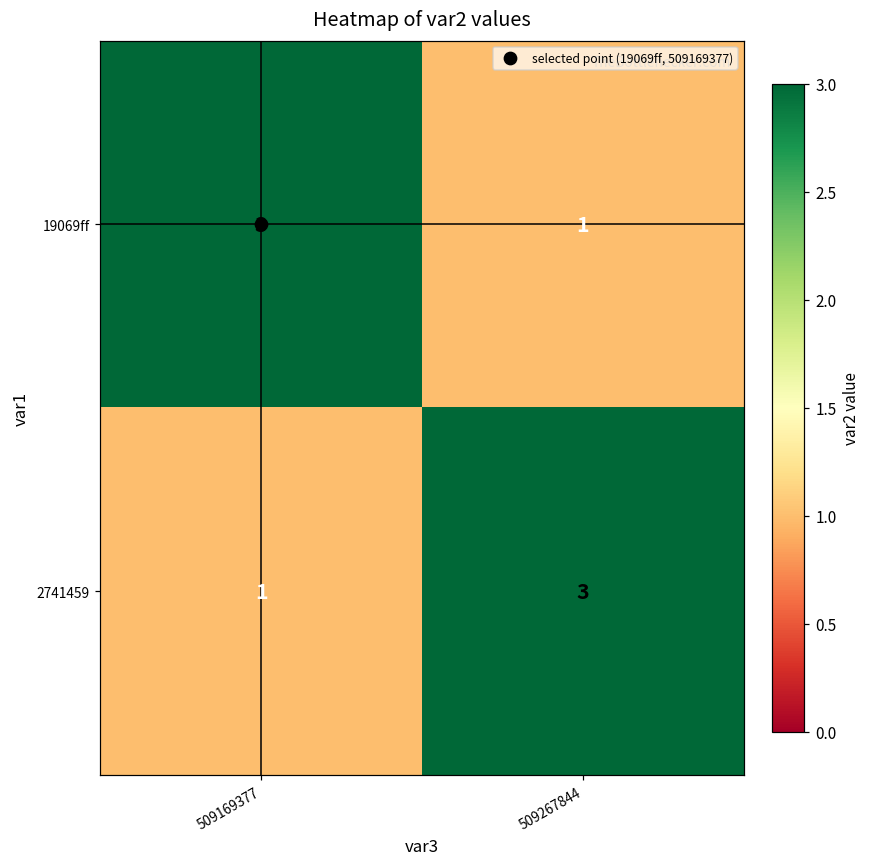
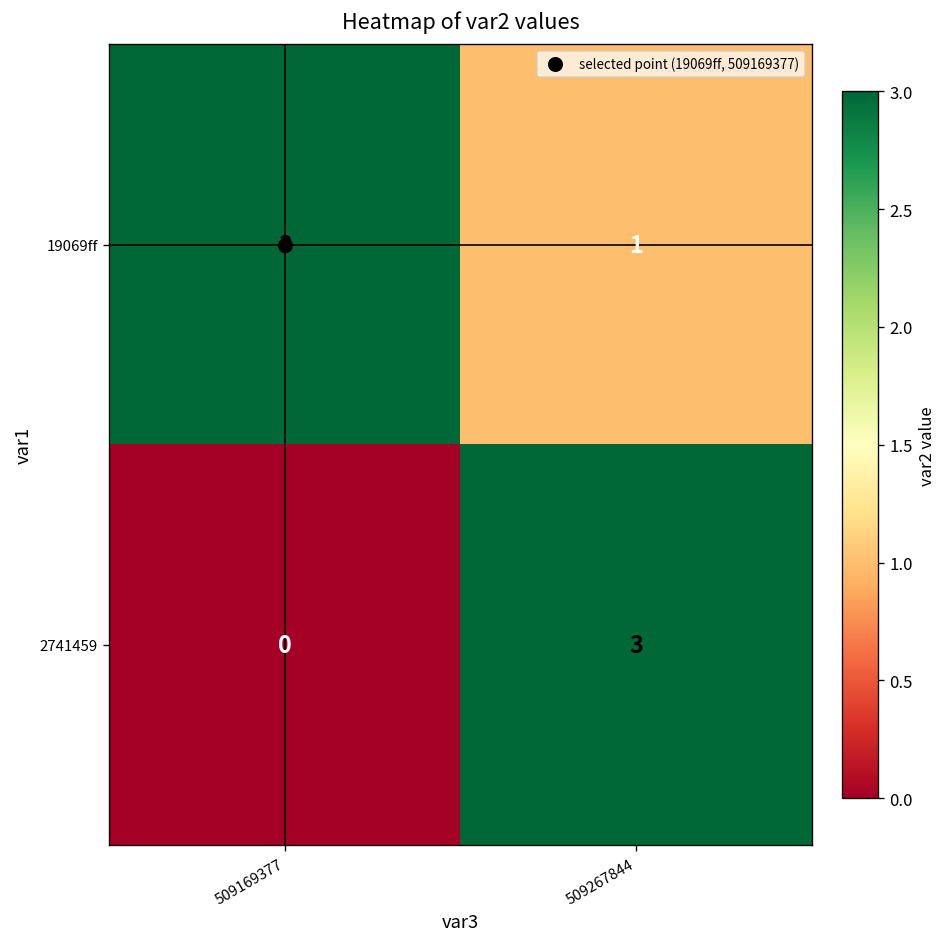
  {
    "19069ff": {
      "509267844": 1
    },
    "2741459": {
-     "509169377": 1,
+     "509169377": 0,
      "509267844": 3
    }
  }
